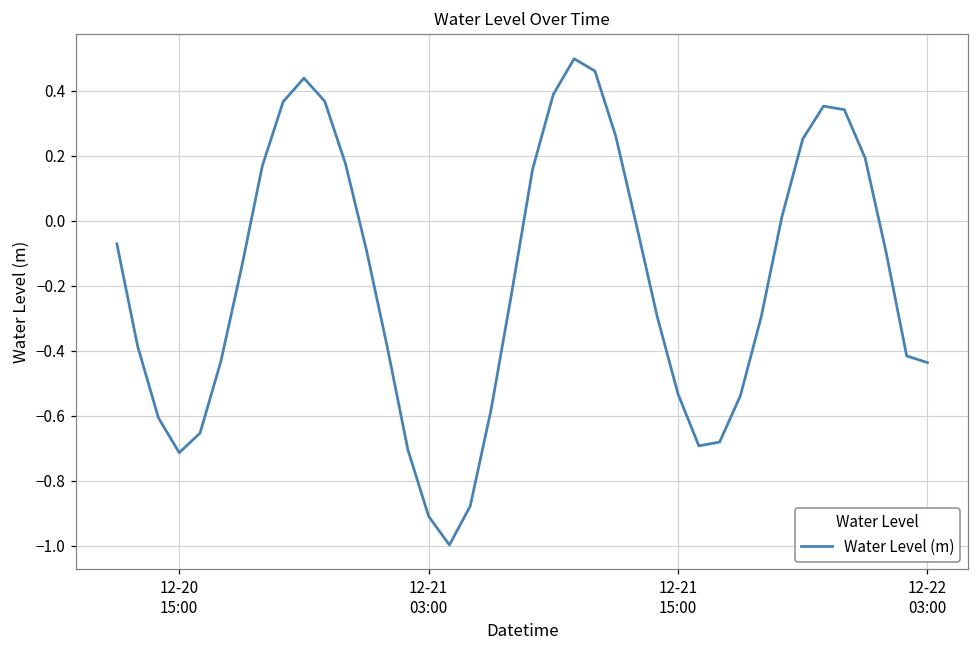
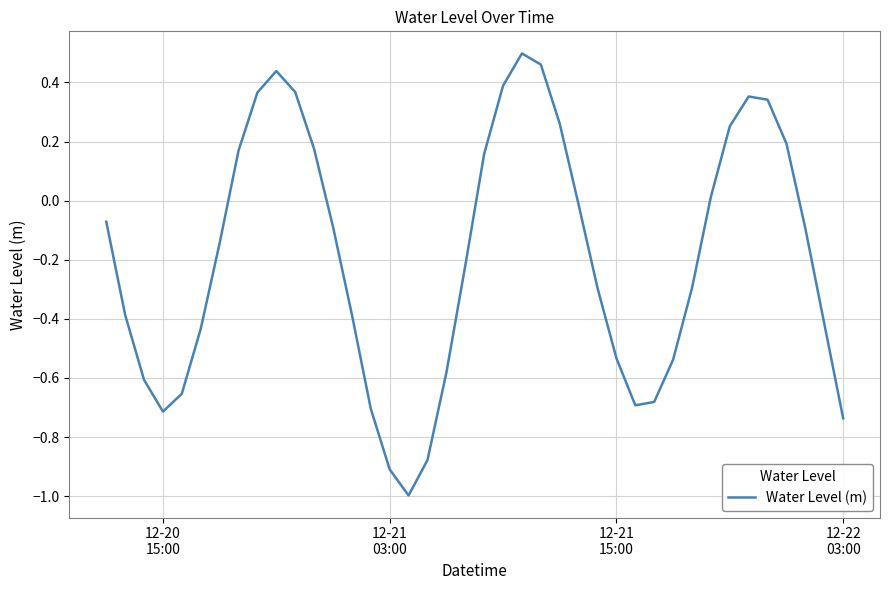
  {
    "12-20 15:00": -0.71,
    "12-21 03:00": -0.91,
    "12-21 15:00": -0.53,
-   "12-22 03:00": -0.44
+   "12-22 03:00": -0.74
  }
